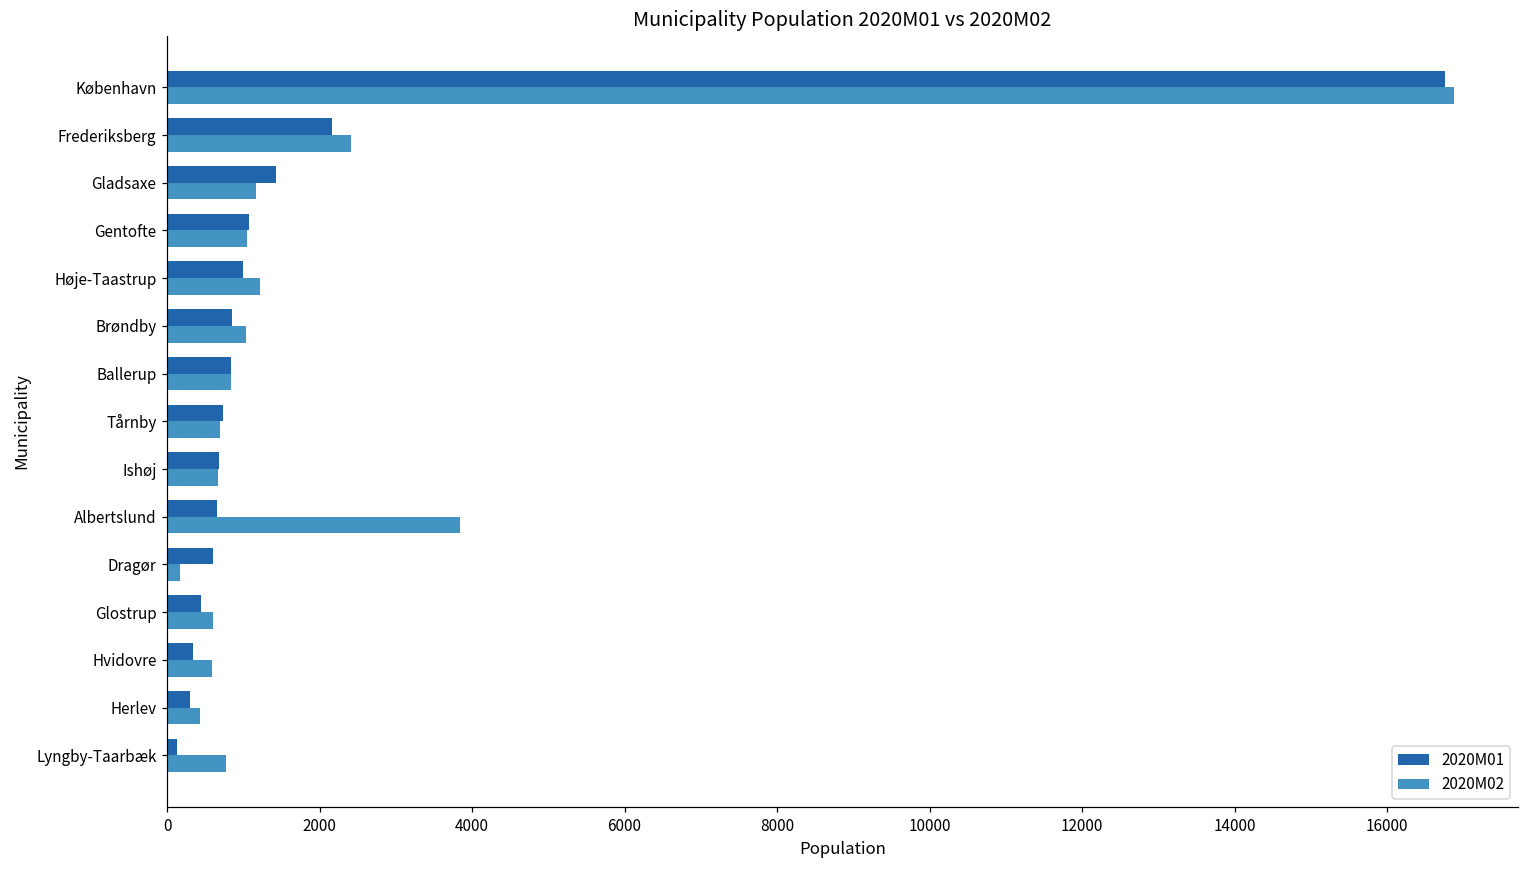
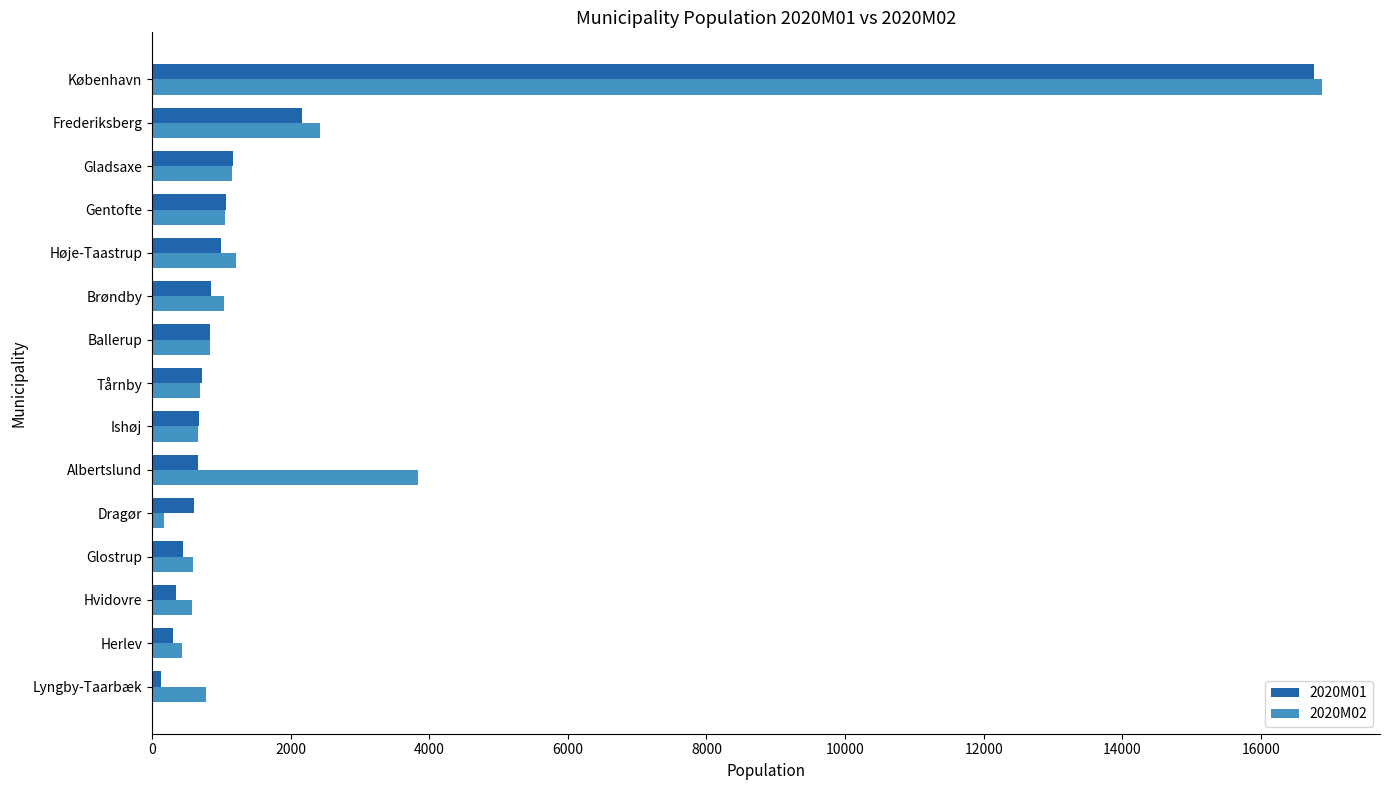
  {
    "2020M01": {
      "København": 16800,
      "Frederiksberg": 2200,
-     "Gladsaxe": 1400,
+     "Gladsaxe": 1200,
      "Gentofte": 1100,
      "Høje-Taastrup": 1000,
      "Brøndby": 800,
      "Ballerup": 800,
      "Tårnby": 700,
      "Ishøj": 700,
      "Albertslund": 700,
      "Dragør": 600,
      "Glostrup": 400,
      "Hvidovre": 300,
      "Herlev": 300,
      "Lyngby-Taarbæk": 100
    },
    "2020M02": {
      "København": 16900,
      "Frederiksberg": 2400,
      "Gladsaxe": 1200,
      "Gentofte": 1100,
      "Høje-Taastrup": 1200,
      "Brøndby": 1000,
      "Ballerup": 800,
      "Tårnby": 700,
      "Ishøj": 700,
      "Albertslund": 3800,
      "Dragør": 200,
      "Glostrup": 600,
      "Hvidovre": 600,
      "Herlev": 400,
      "Lyngby-Taarbæk": 800
    }
  }
